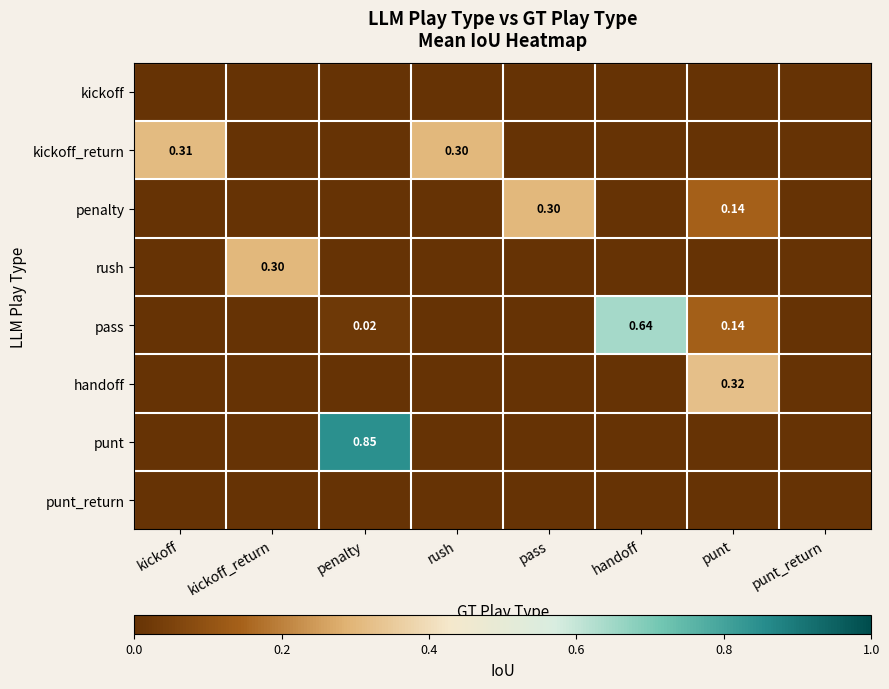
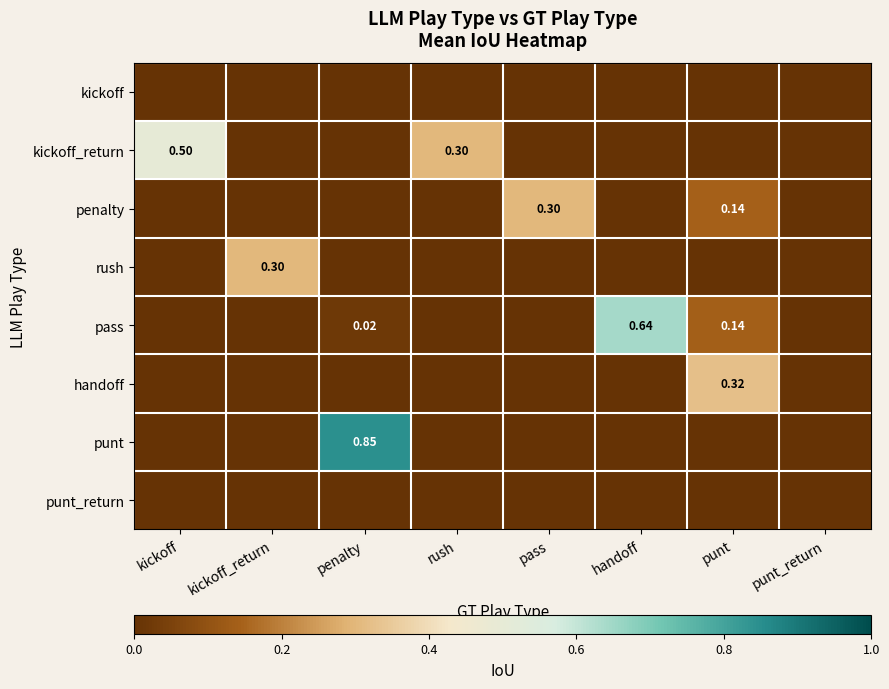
  {
    "kickoff_return": {
-     "kickoff": 0.31,
+     "kickoff": 0.50,
      "rush": 0.30
    },
    "penalty": {
      "pass": 0.30,
      "punt": 0.14
    },
    "rush": {
      "kickoff_return": 0.30
    },
    "pass": {
      "penalty": 0.02,
      "handoff": 0.64,
      "punt": 0.14
    },
    "handoff": {
      "punt": 0.32
    },
    "punt": {
      "penalty": 0.85
    }
  }
